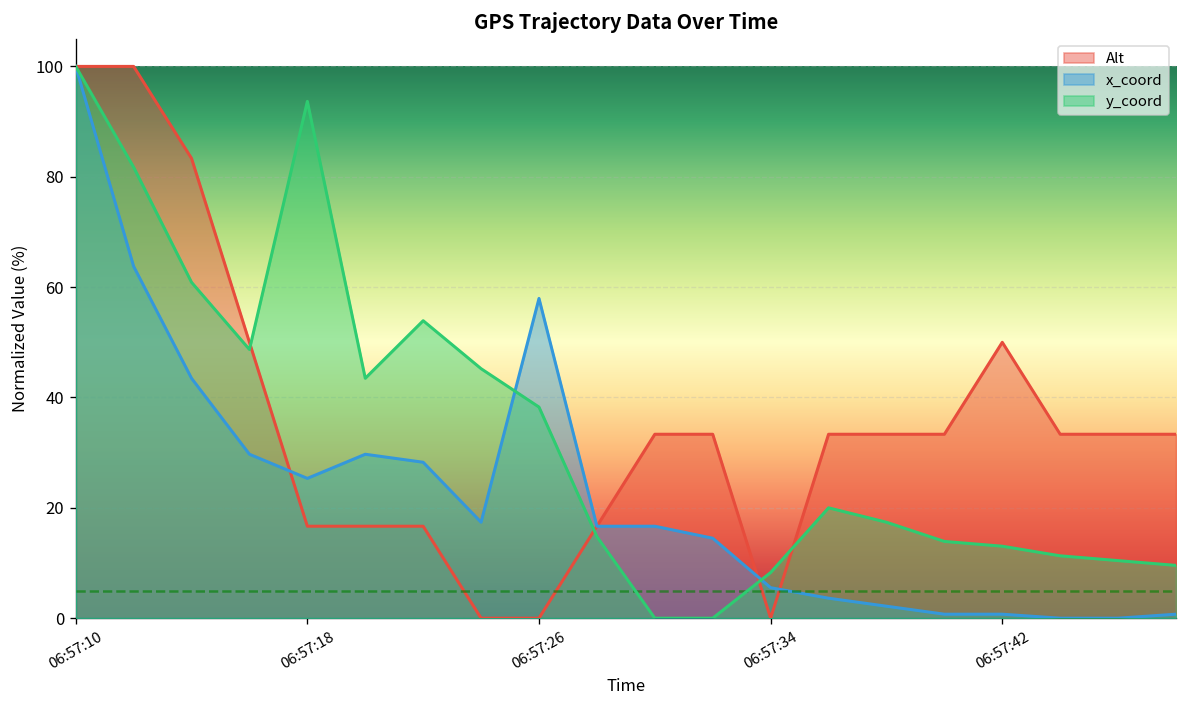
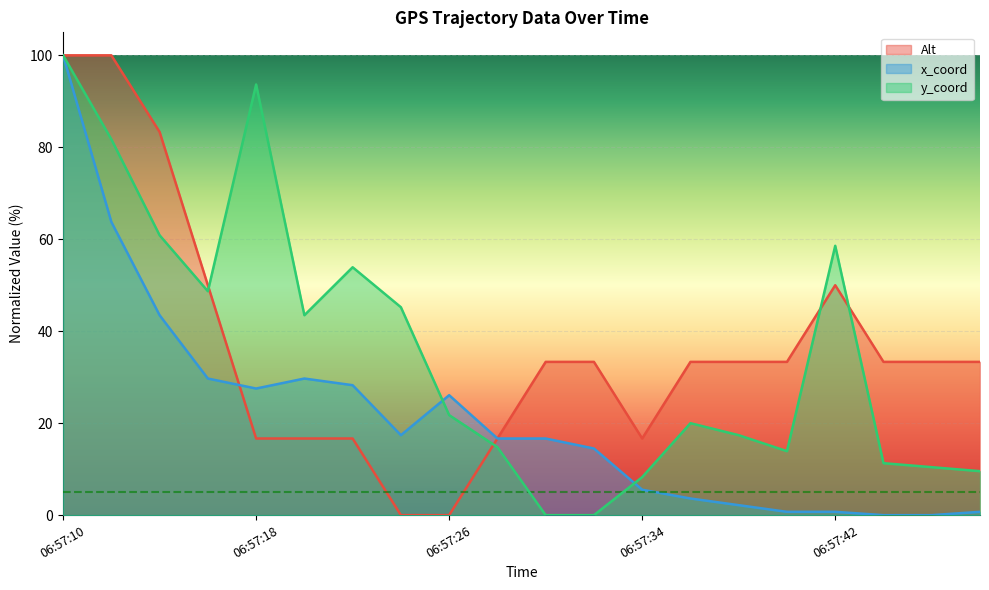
  {
    "Alt": {
      "06:57:18": 17,
      "06:57:26": 0,
-     "06:57:34": 0,
+     "06:57:34": 17,
      "06:57:42": 50
    },
    "x_coord": {
-     "06:57:18": 25,
-     "06:57:26": 58,
+     "06:57:18": 28,
+     "06:57:26": 26,
      "06:57:34": 6,
      "06:57:42": 1
    },
    "y_coord": {
      "06:57:18": 94,
-     "06:57:26": 38,
+     "06:57:26": 22,
      "06:57:34": 8,
-     "06:57:42": 13
+     "06:57:42": 59
    }
  }
